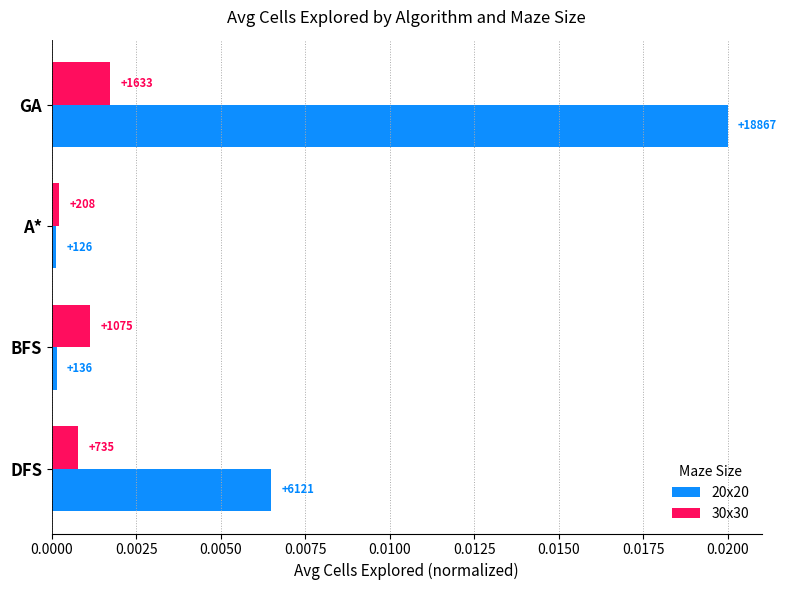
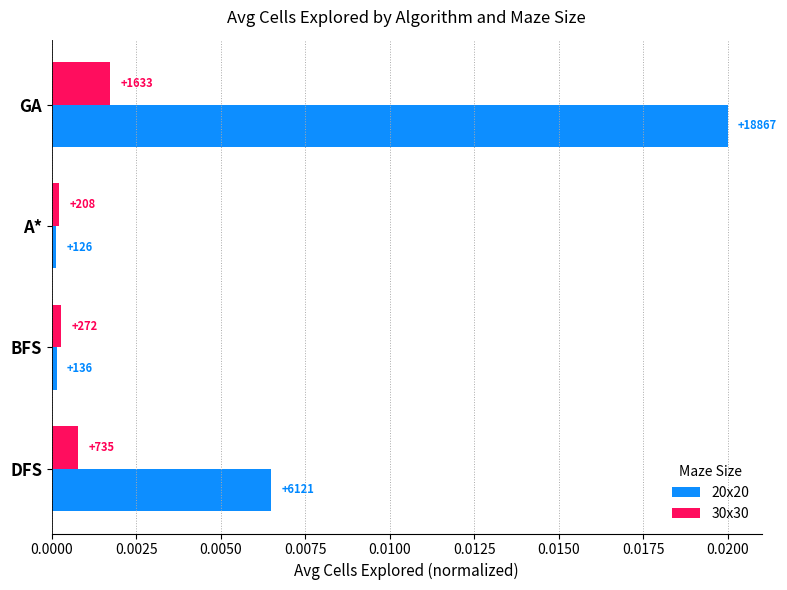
  {
    "30x30": {
-     "BFS": "+1075"
+     "BFS": "+272"
    }
  }
